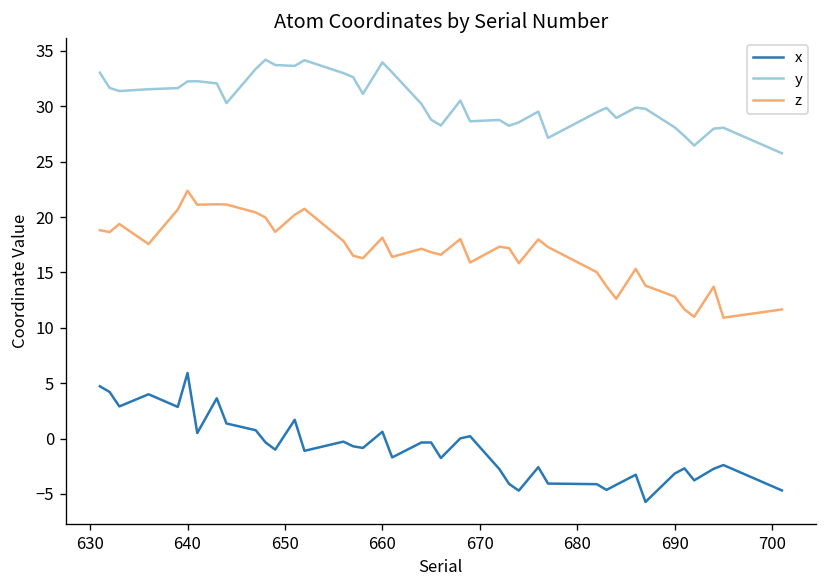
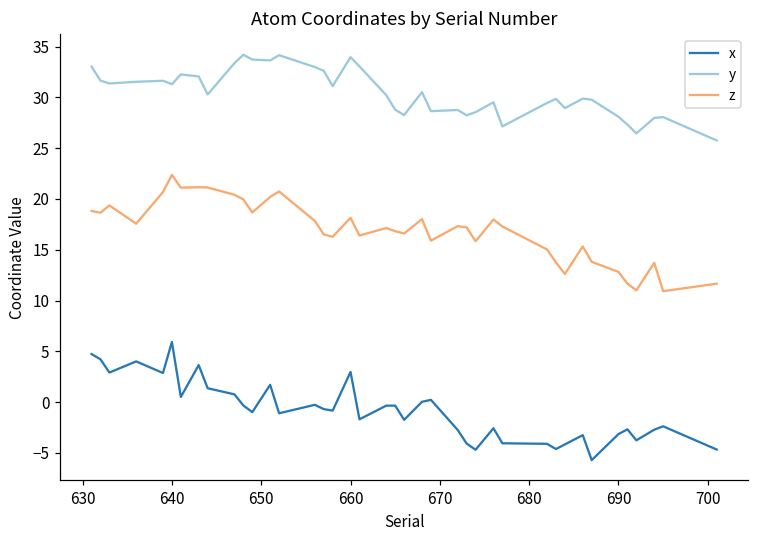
  {
    "x": {
      "640": 6,
-     "660": 1,
+     "660": 3,
      "690": -3
    },
    "y": {
-     "640": 32,
+     "640": 31,
      "660": 34,
      "690": 28
    },
    "z": {
      "640": 22,
      "660": 18,
      "690": 13
    }
  }
